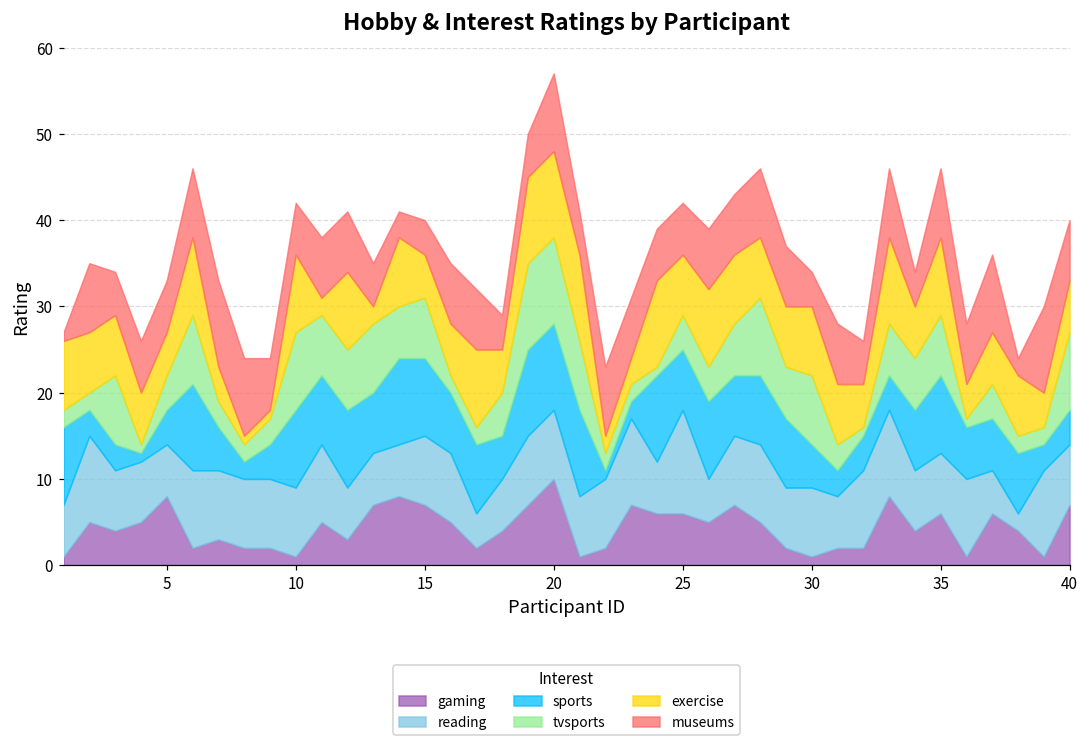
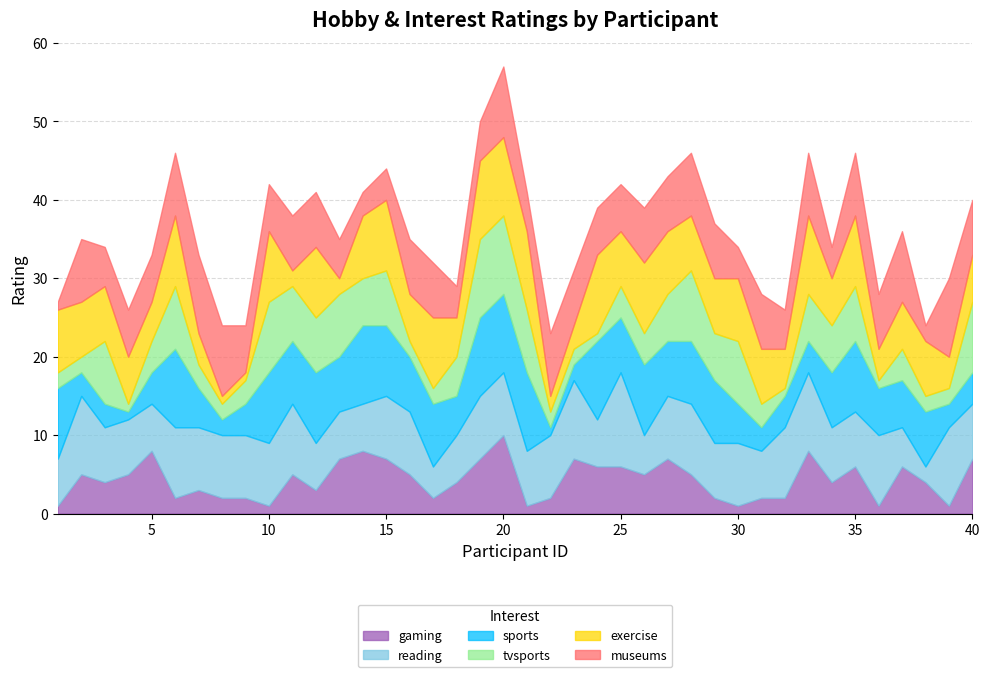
  {
    "gaming": {
      "5": 8,
      "10": 1,
      "15": 7,
      "20": 10,
      "25": 6,
      "30": 1,
      "35": 6,
      "40": 7
    },
    "exercise": {
      "5": 5,
      "10": 9,
-     "15": 5,
+     "15": 9,
      "20": 10,
      "25": 7,
      "30": 8,
      "35": 9,
      "40": 6
    },
    "museums": {
      "5": 6,
      "10": 6,
      "15": 4,
      "20": 9,
      "25": 6,
      "30": 4,
      "35": 8,
      "40": 7
    }
  }
